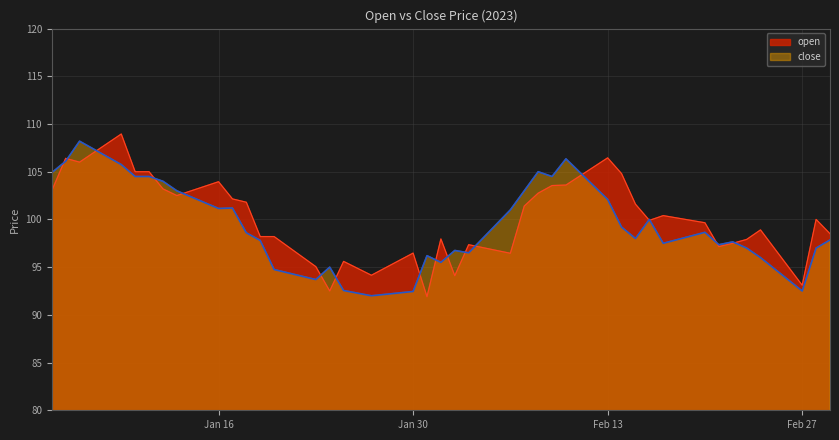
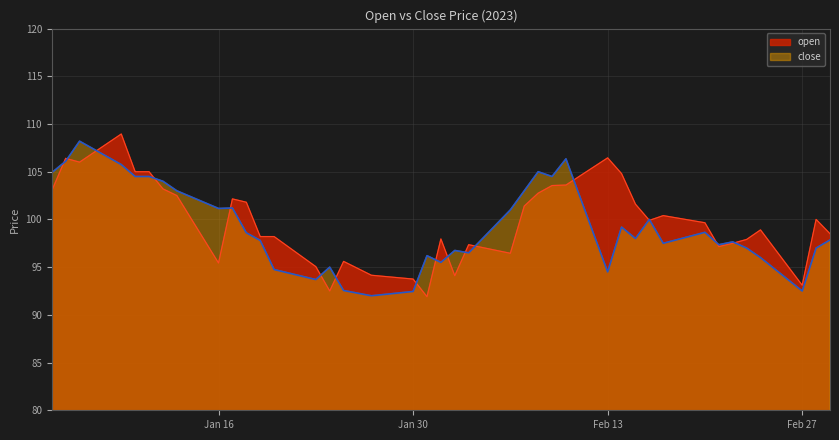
  {
    "open": {
-     "Jan 16": 104,
-     "Jan 30": 96,
+     "Jan 16": 95,
+     "Jan 30": 94,
      "Feb 13": 106,
      "Feb 27": 93
    },
    "close": {
      "Jan 16": 101,
      "Jan 30": 92,
-     "Feb 13": 102,
+     "Feb 13": 95,
      "Feb 27": 93
    }
  }
